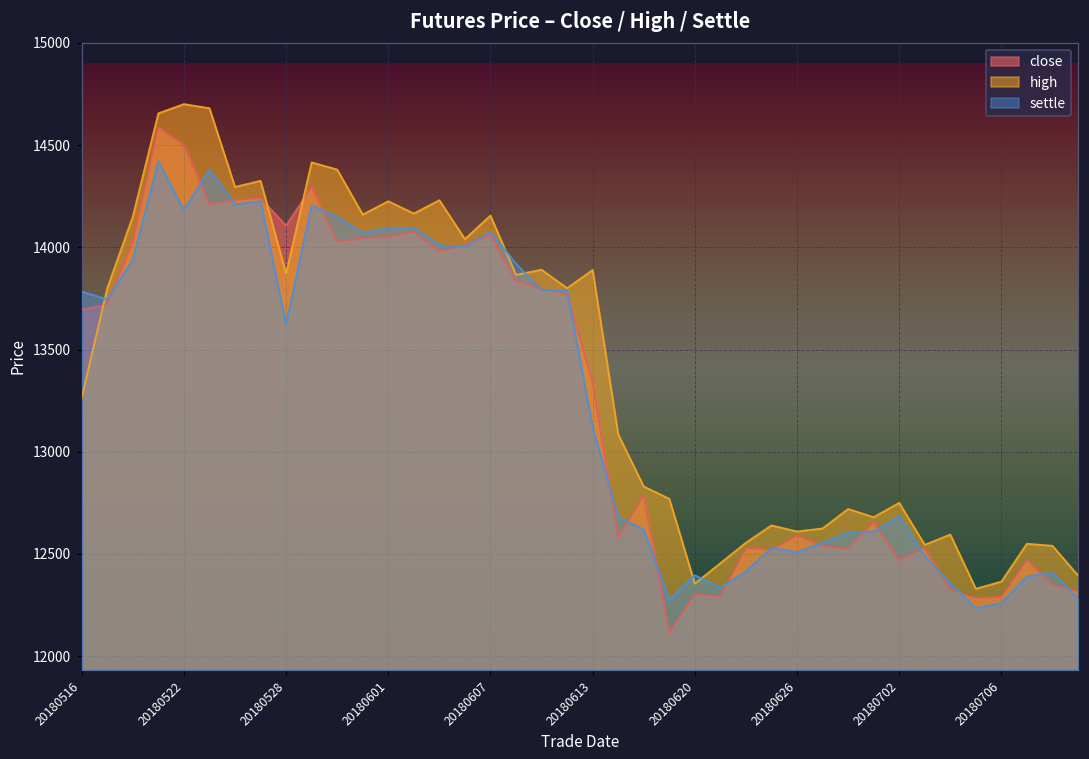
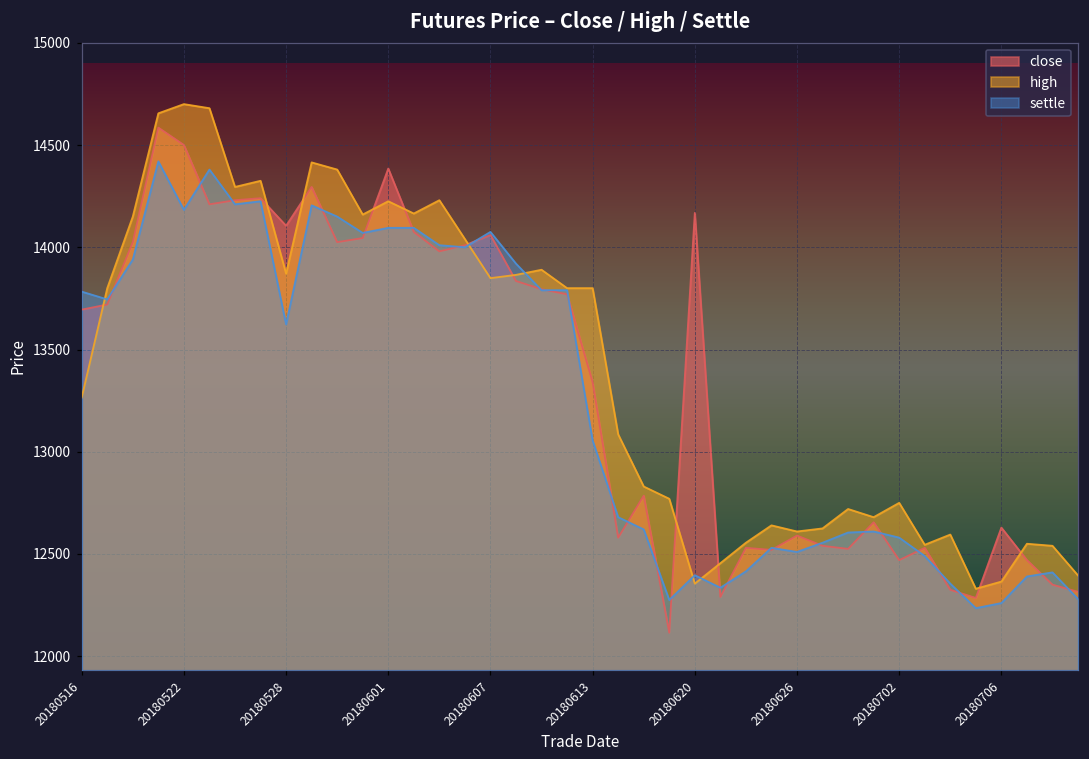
  {
    "close": {
      "20180516": 13700,
      "20180522": 14500,
      "20180528": 14110,
-     "20180601": 14050,
+     "20180601": 14390,
      "20180607": 14060,
      "20180613": 13340,
-     "20180620": 12310,
+     "20180620": 14170,
      "20180626": 12590,
      "20180702": 12470,
-     "20180706": 12290
+     "20180706": 12630
    },
    "high": {
      "20180516": 13270,
      "20180522": 14700,
      "20180528": 13870,
      "20180601": 14230,
-     "20180607": 14160,
-     "20180613": 13890,
+     "20180607": 13850,
+     "20180613": 13800,
      "20180620": 12360,
      "20180626": 12610,
      "20180702": 12750,
      "20180706": 12370
    },
    "settle": {
      "20180516": 13780,
      "20180522": 14180,
      "20180528": 13620,
      "20180601": 14100,
      "20180607": 14080,
-     "20180613": 13120,
+     "20180613": 13060,
      "20180620": 12400,
      "20180626": 12510,
-     "20180702": 12690,
+     "20180702": 12580,
      "20180706": 12260
    }
  }
